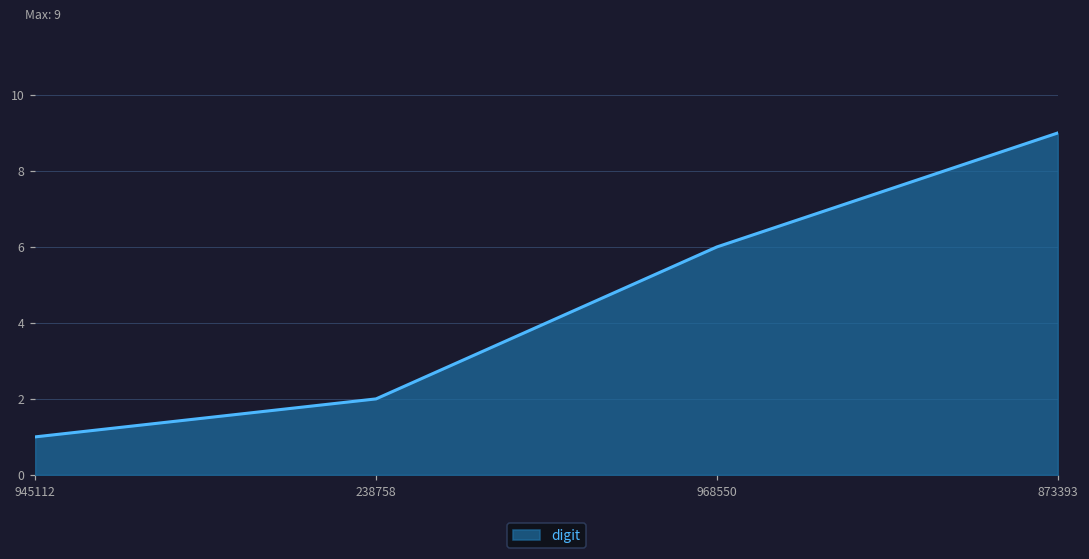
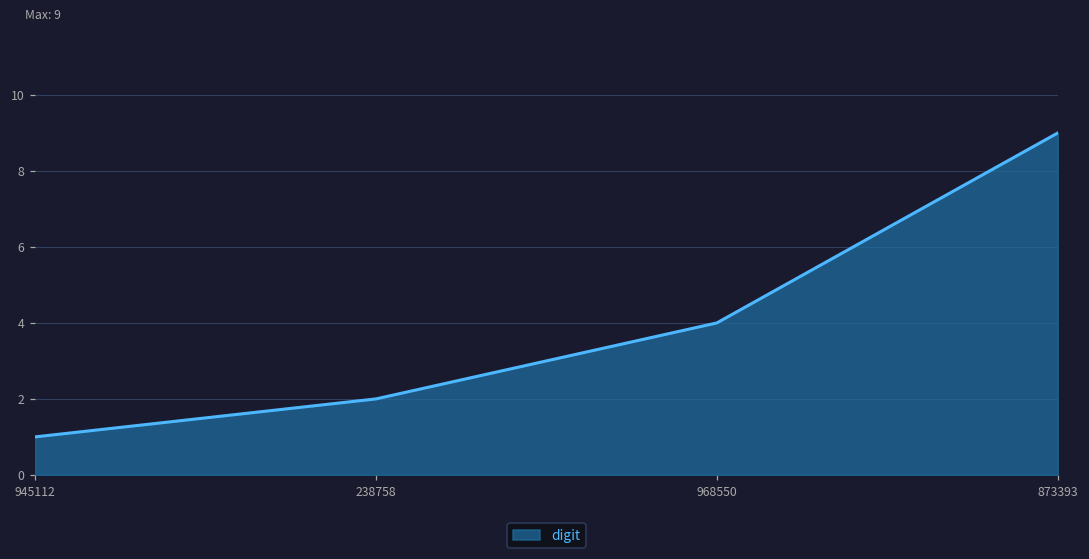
  {
    "945112": 1,
    "238758": 2,
-   "968550": 6,
+   "968550": 4,
    "873393": 9
  }
